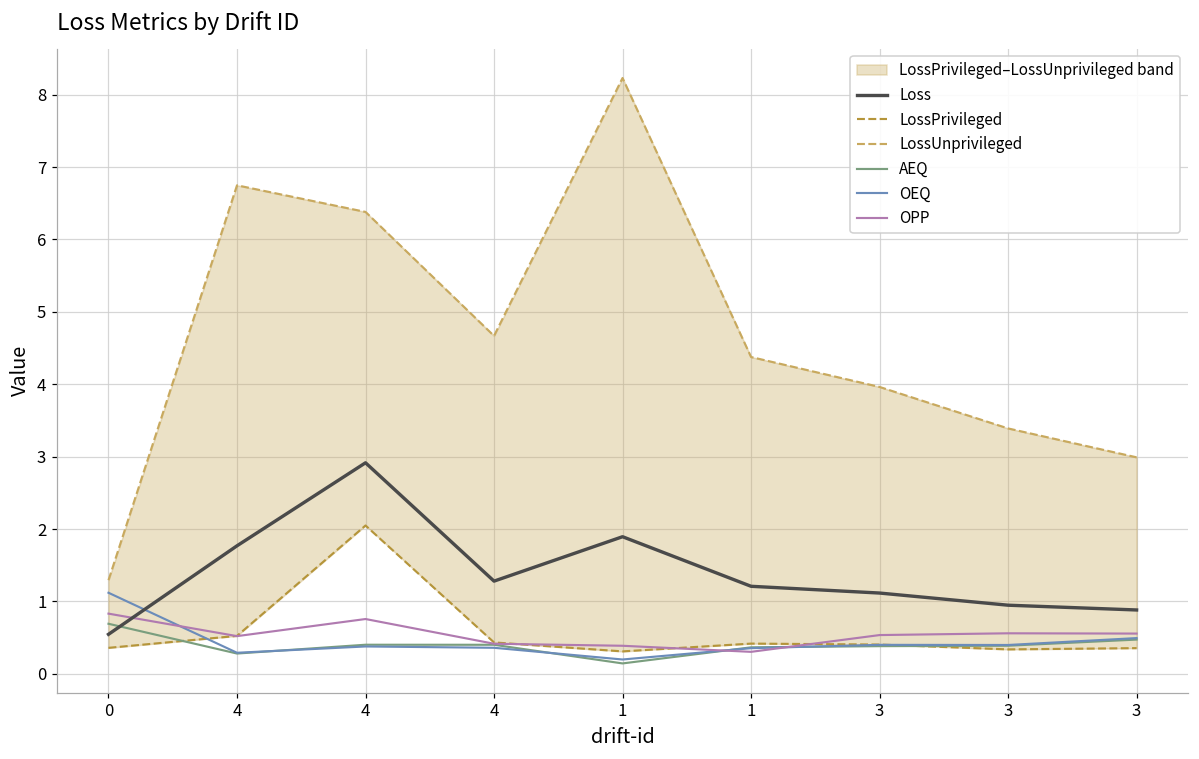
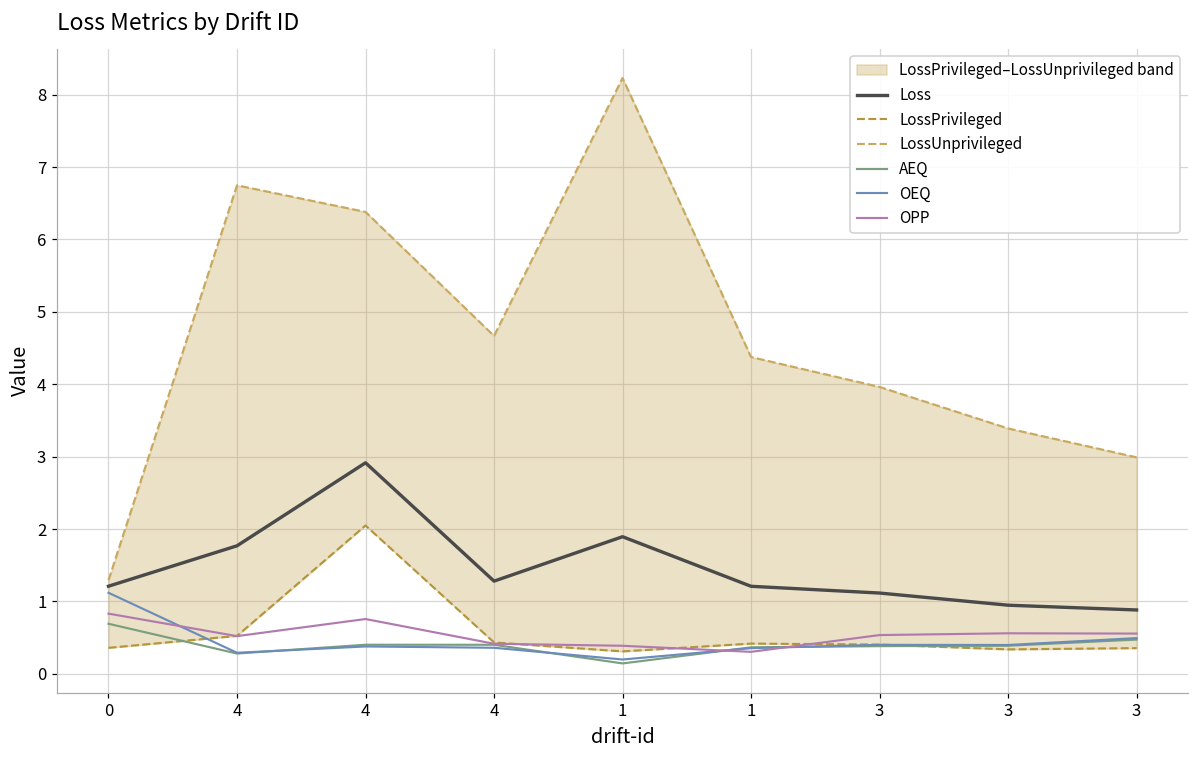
  {
    "Loss": {
-     "0": 0.5
+     "0": 1.2
    },
    "AEQ": {
      "0": 0.7
    },
    "OEQ": {
      "0": 1.1
    },
    "OPP": {
      "0": 0.8
    }
  }
